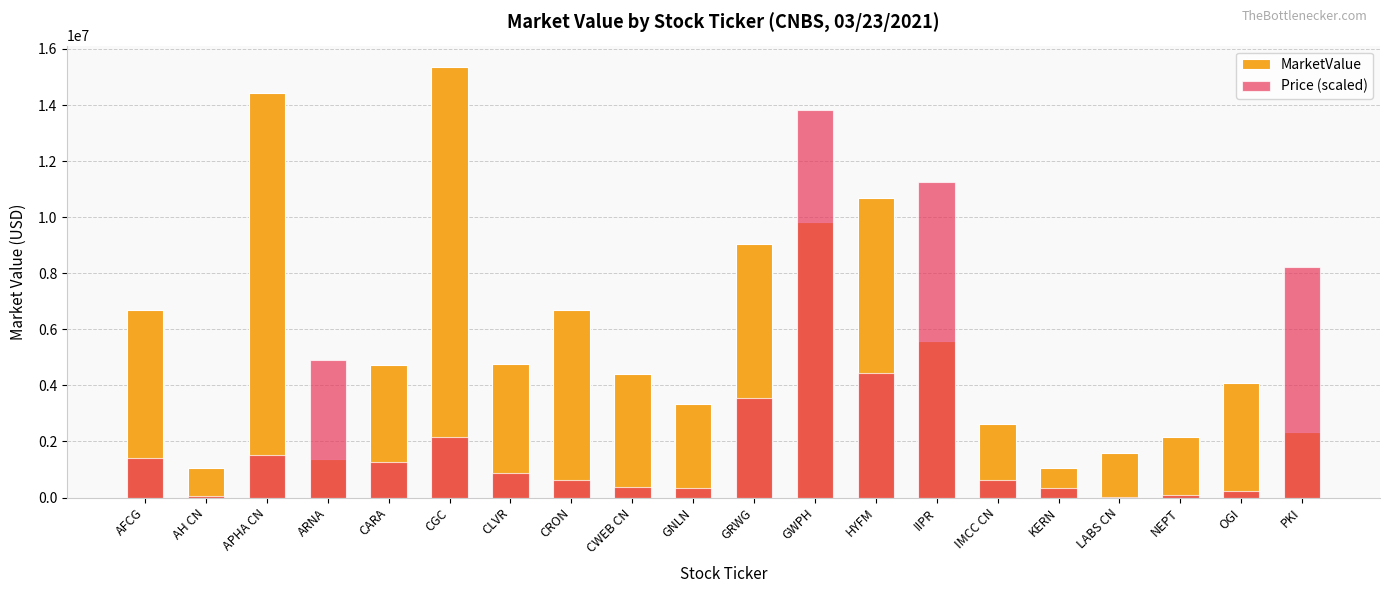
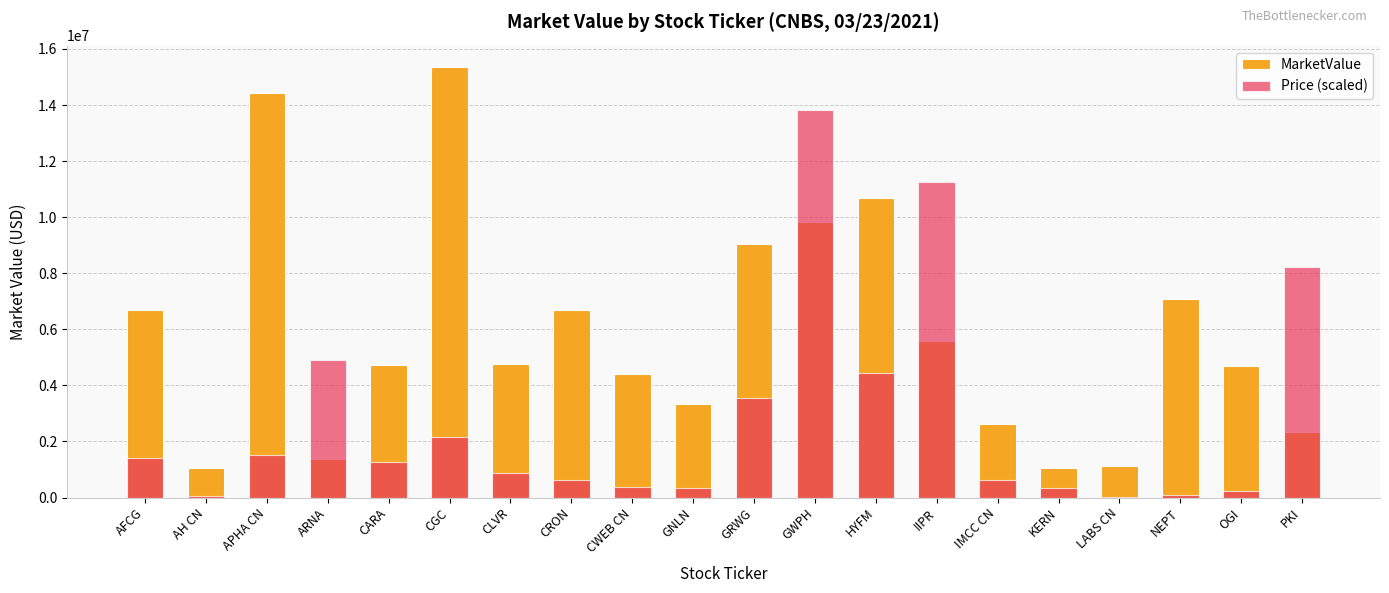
  {
    "MarketValue": {
      "AFCG": 6700000,
      "AH CN": 1000000,
      "APHA CN": 14400000,
      "CARA": 4700000,
      "CGC": 15400000,
      "CLVR": 4800000,
      "CRON": 6700000,
      "CWEB CN": 4400000,
      "GNLN": 3300000,
      "GRWG": 9000000,
      "HYFM": 10700000,
      "IMCC CN": 2600000,
      "KERN": 1100000,
-     "LABS CN": 1600000,
-     "NEPT": 2200000,
-     "OGI": 4100000
+     "LABS CN": 1100000,
+     "NEPT": 7100000,
+     "OGI": 4700000
    },
    "Price (scaled)": {
      "ARNA": 4900000,
      "GWPH": 13800000,
      "IIPR": 11300000,
      "PKI": 8200000
    }
  }
